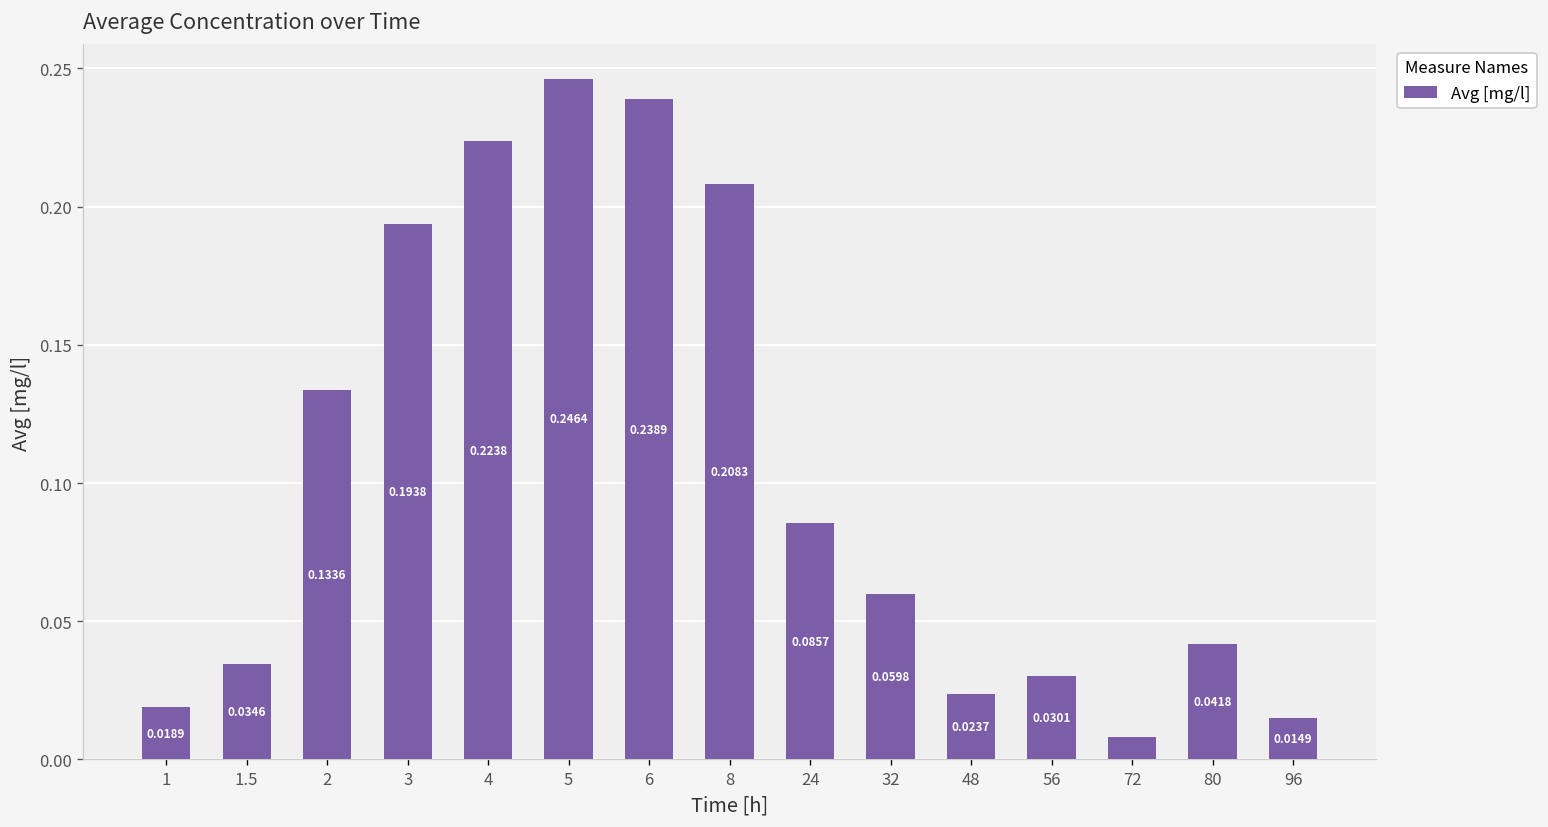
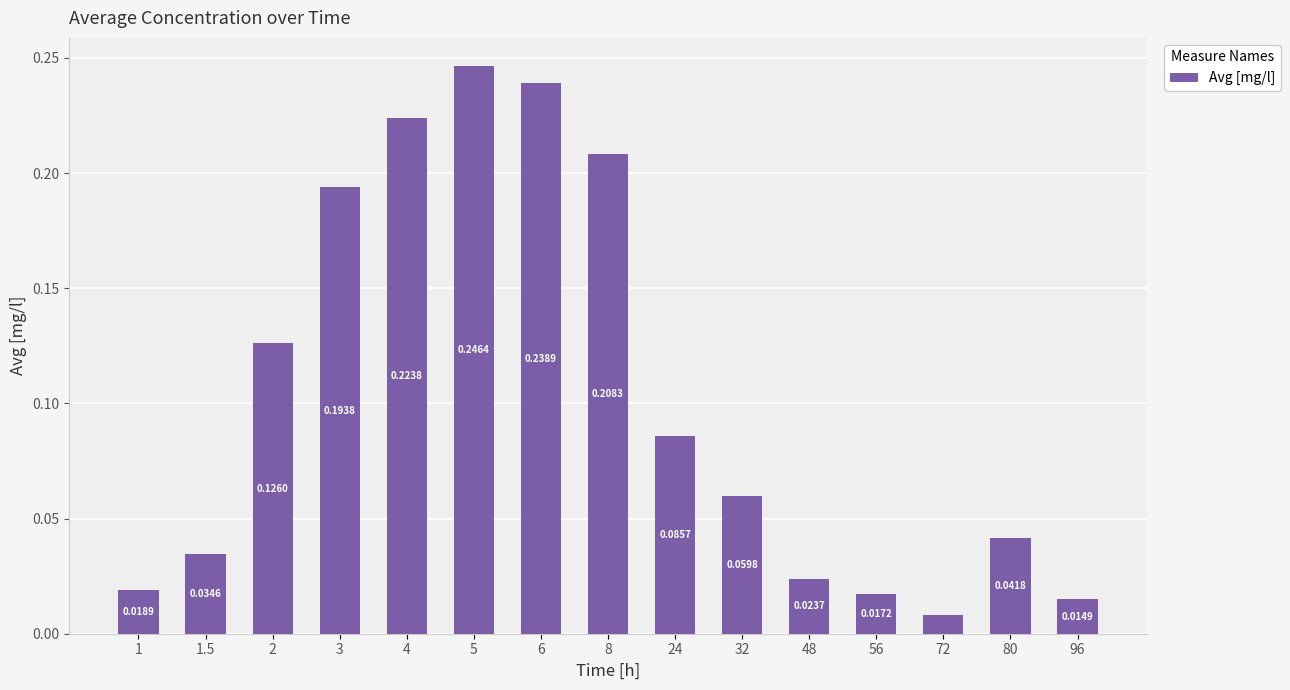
  {
    "1": 0.0189,
    "1.5": 0.0346,
-   "2": 0.1336,
+   "2": 0.1260,
    "3": 0.1938,
    "4": 0.2238,
    "5": 0.2464,
    "6": 0.2389,
    "8": 0.2083,
    "24": 0.0857,
    "32": 0.0598,
    "48": 0.0237,
-   "56": 0.0301,
+   "56": 0.0172,
    "80": 0.0418,
    "96": 0.0149
  }
